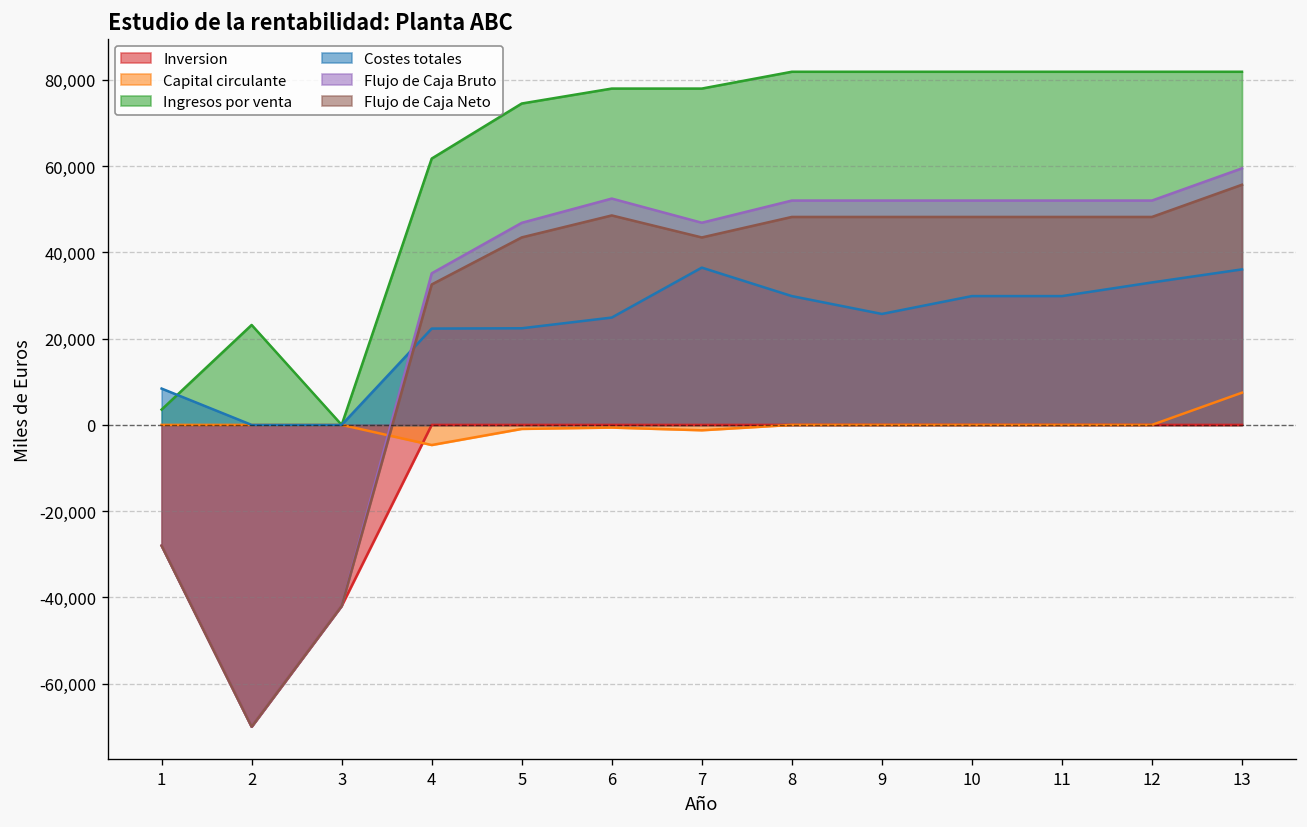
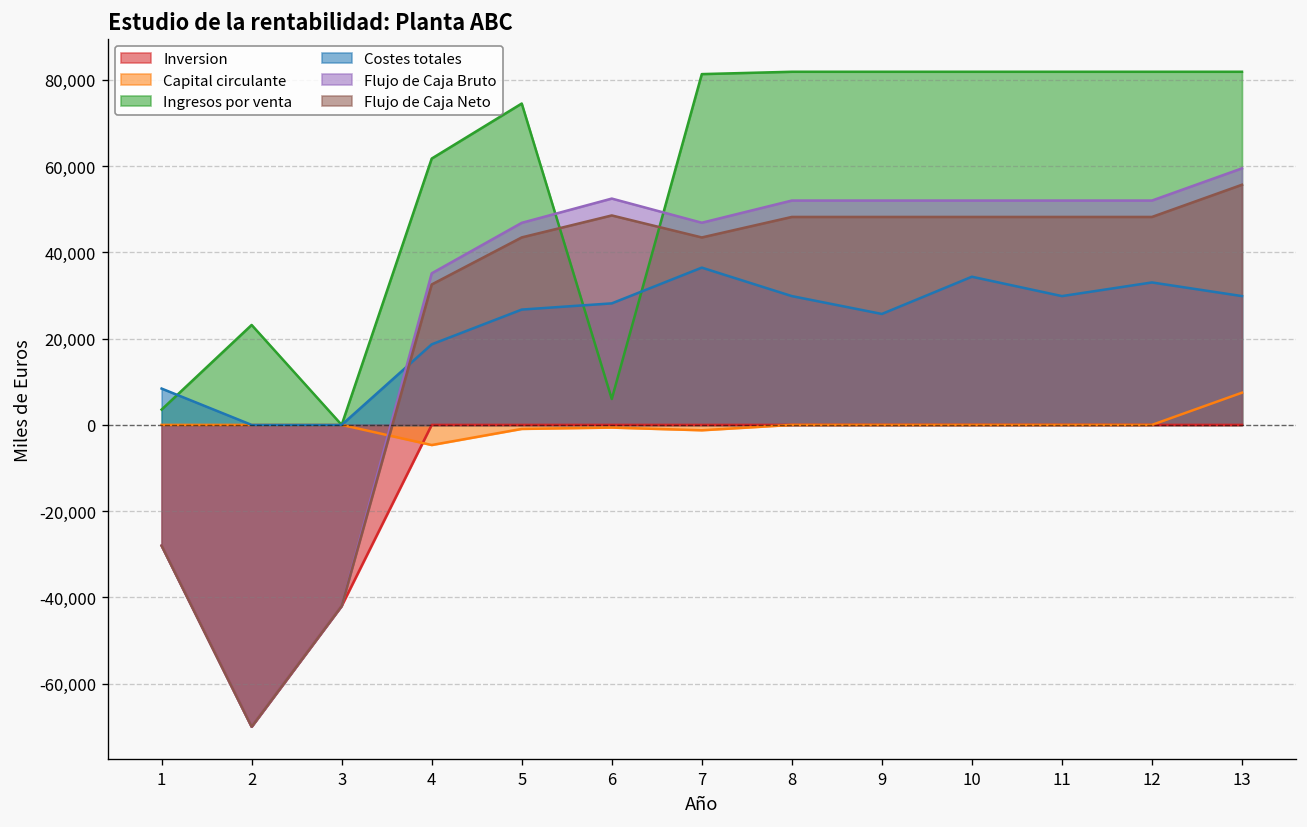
  {
    "Ingresos por venta": {
      "1": "4,000",
      "2": "23,000",
      "4": "62,000",
      "5": "75,000",
-     "6": "78,000",
-     "7": "78,000",
+     "6": "6,000",
+     "7": "81,000",
      "8": "82,000",
      "9": "82,000",
      "10": "82,000",
      "11": "82,000",
      "12": "82,000",
      "13": "82,000"
    },
    "Costes totales": {
      "1": "8,000",
-     "4": "22,000",
-     "5": "22,000",
-     "6": "25,000",
+     "4": "19,000",
+     "5": "27,000",
+     "6": "28,000",
      "7": "36,000",
      "8": "30,000",
      "9": "26,000",
-     "10": "30,000",
+     "10": "34,000",
      "11": "30,000",
      "12": "33,000",
-     "13": "36,000"
+     "13": "30,000"
    }
  }
